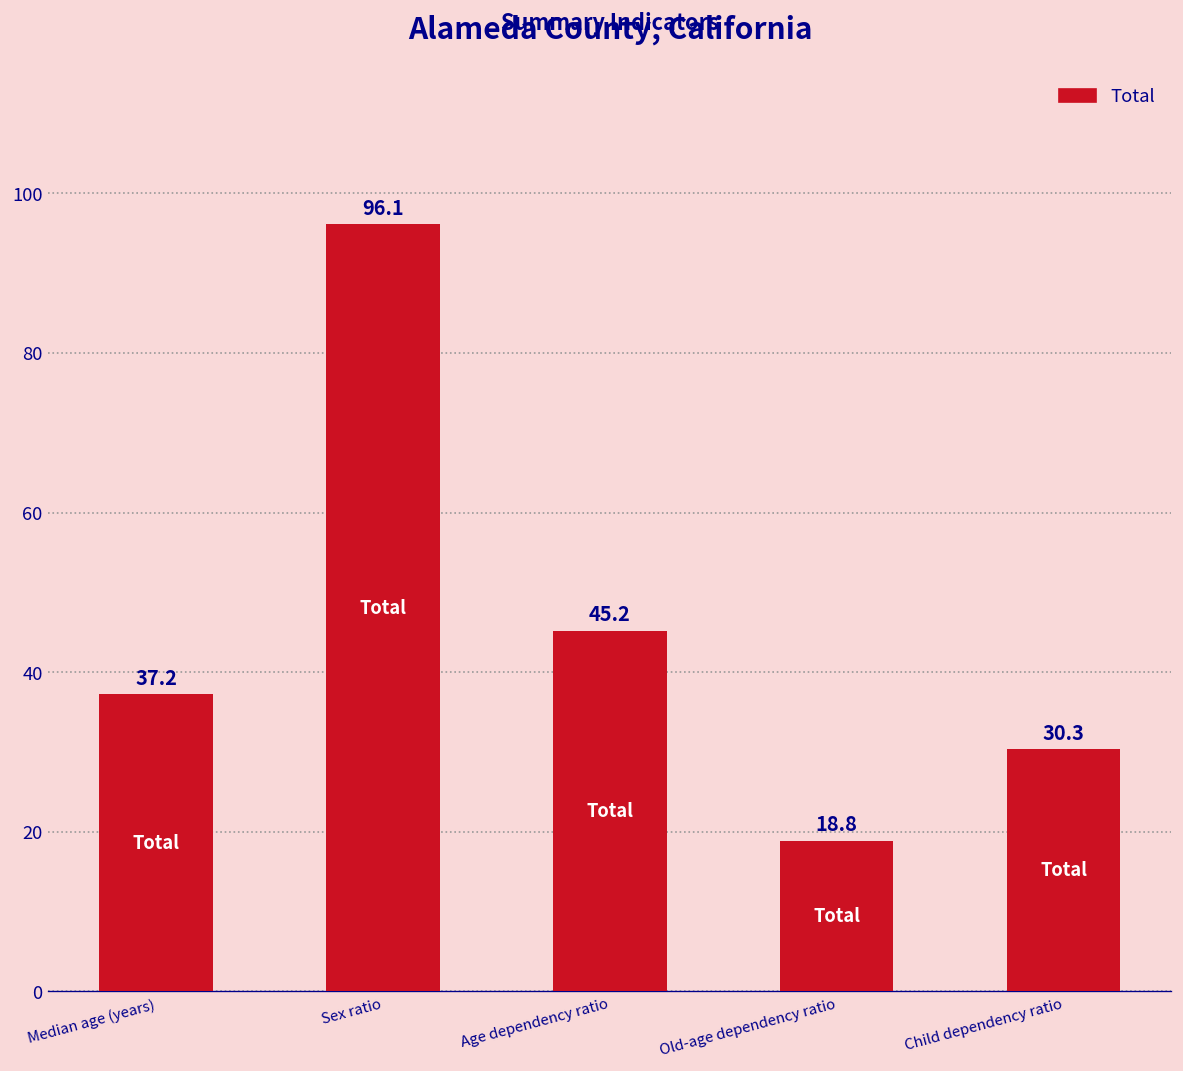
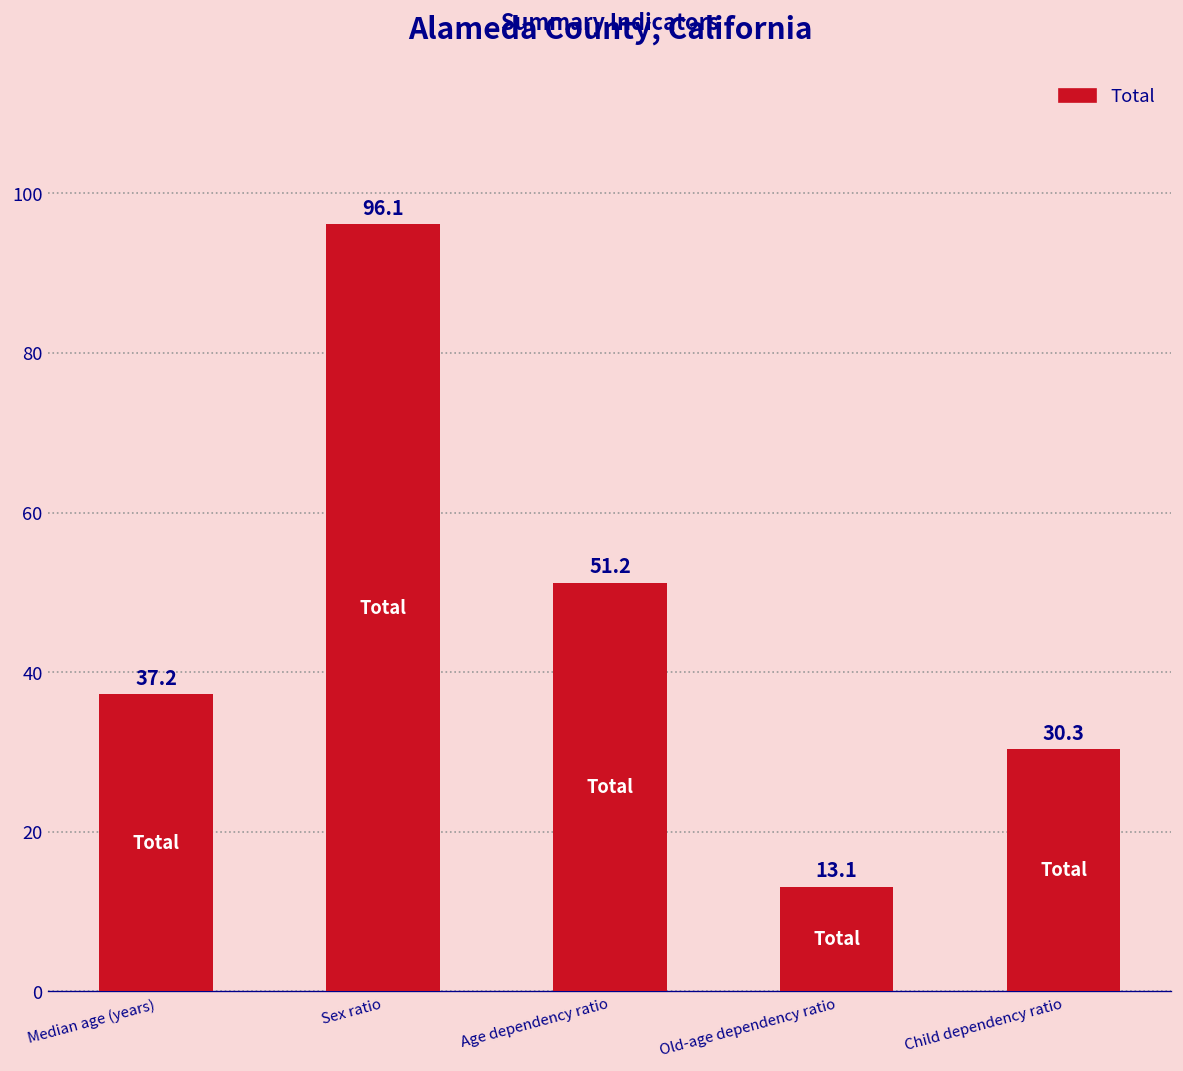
  {
    "Median age (years)": 37.2,
    "Sex ratio": 96.1,
-   "Age dependency ratio": 45.2,
-   "Old-age dependency ratio": 18.8,
+   "Age dependency ratio": 51.2,
+   "Old-age dependency ratio": 13.1,
    "Child dependency ratio": 30.3
  }
